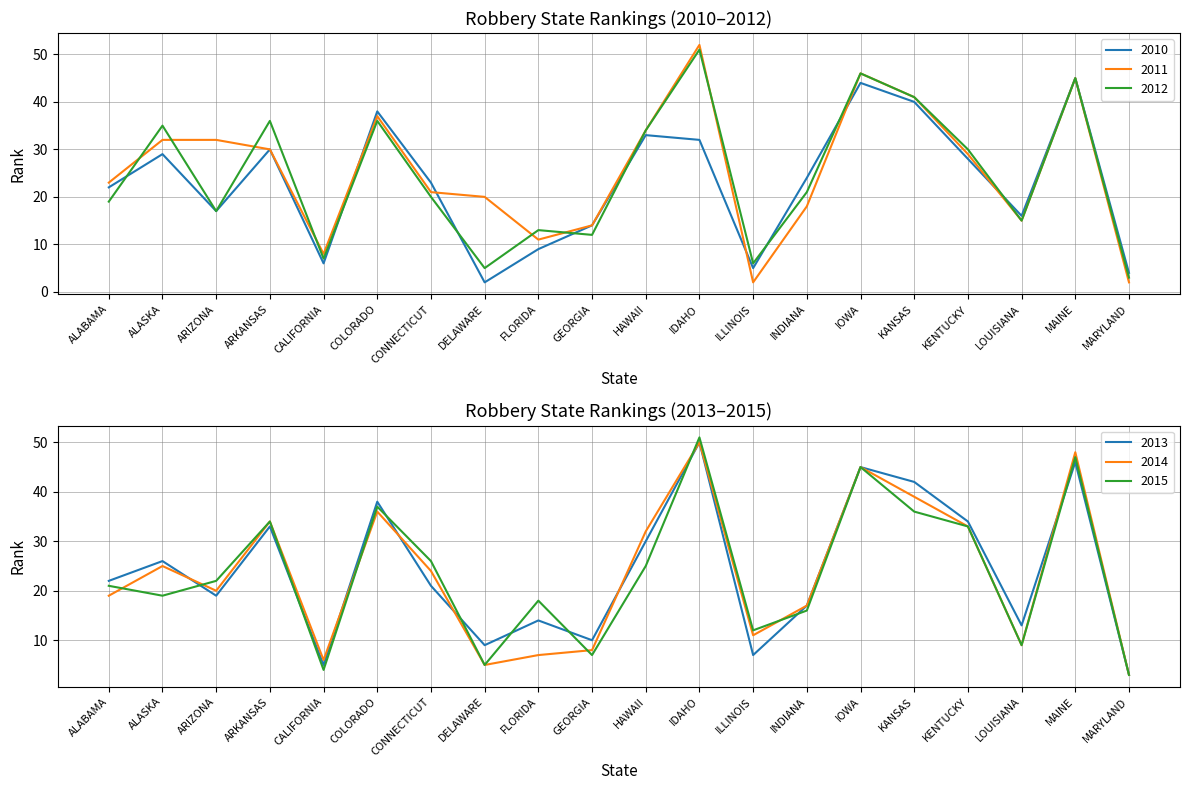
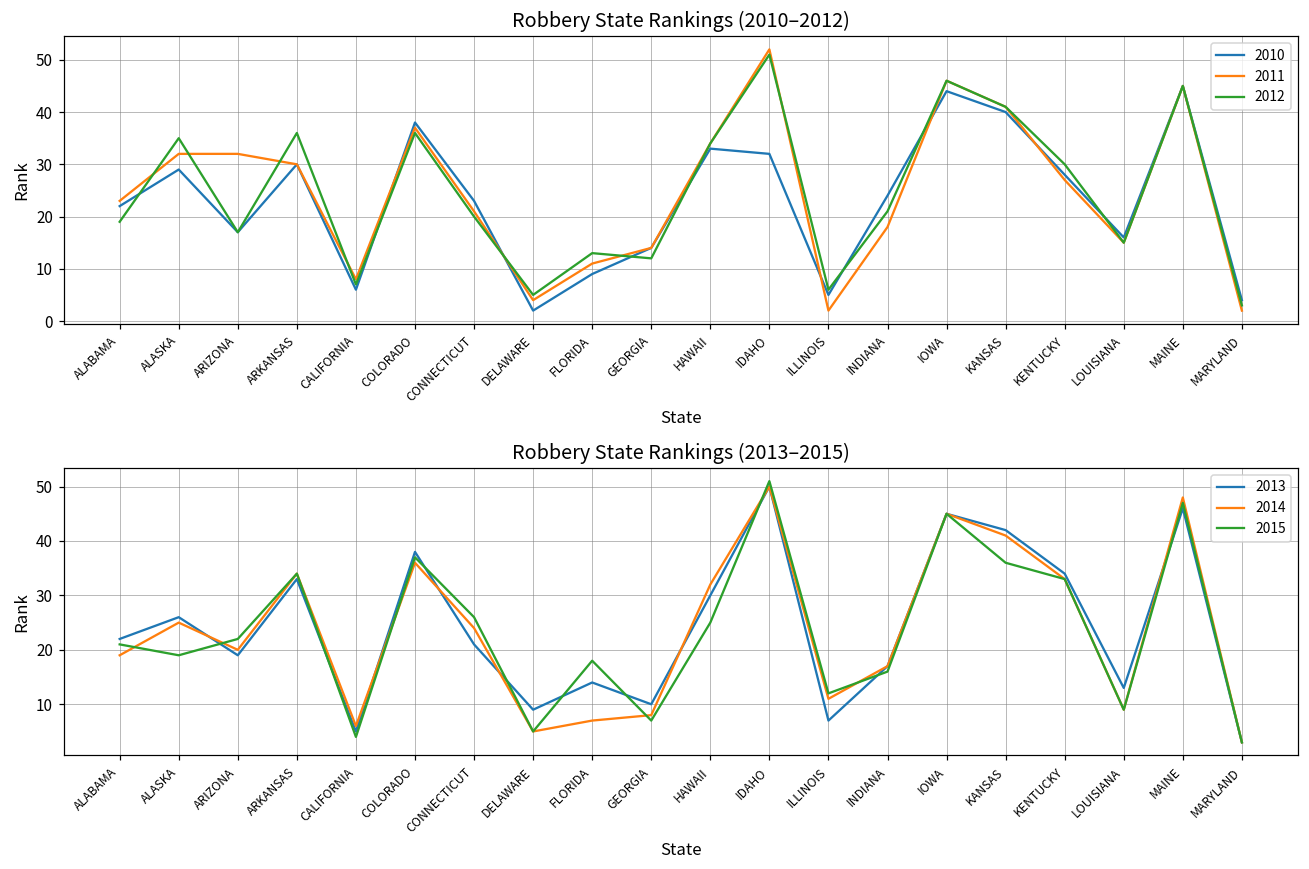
  {
    "Robbery State Rankings (2010–2012)": {
      "2010": {
        "ALABAMA": 22,
        "ALASKA": 29,
        "CALIFORNIA": 6,
        "COLORADO": 38,
        "CONNECTICUT": 23,
        "DELAWARE": 2,
        "FLORIDA": 9,
        "HAWAII": 33,
        "IDAHO": 32,
        "ILLINOIS": 5,
        "INDIANA": 24,
        "IOWA": 44,
        "KANSAS": 40,
        "KENTUCKY": 28,
        "LOUISIANA": 16,
        "MARYLAND": 4
      },
      "2011": {
        "ALABAMA": 23,
        "ALASKA": 32,
        "ARIZONA": 32,
        "CALIFORNIA": 8,
        "COLORADO": 37,
        "CONNECTICUT": 21,
-       "DELAWARE": 20,
+       "DELAWARE": 4,
        "FLORIDA": 11,
        "IDAHO": 52,
        "ILLINOIS": 2,
        "INDIANA": 18,
-       "KENTUCKY": 29,
+       "KENTUCKY": 27,
        "MARYLAND": 2
      },
      "2012": {
        "ALABAMA": 19,
        "ALASKA": 35,
        "ARKANSAS": 36,
        "CALIFORNIA": 7,
        "COLORADO": 36,
        "CONNECTICUT": 20,
        "DELAWARE": 5,
        "FLORIDA": 13,
        "GEORGIA": 12,
        "IDAHO": 51,
        "ILLINOIS": 6,
        "INDIANA": 21,
        "KENTUCKY": 30,
        "MARYLAND": 3
      }
    },
    "Robbery State Rankings (2013–2015)": {
      "2013": {
        "ALABAMA": 22,
        "ALASKA": 26,
        "ARIZONA": 19,
        "ARKANSAS": 33,
        "CALIFORNIA": 5,
        "COLORADO": 38,
        "CONNECTICUT": 21,
        "DELAWARE": 9,
        "FLORIDA": 14,
        "GEORGIA": 10,
        "HAWAII": 30,
        "ILLINOIS": 7,
        "KANSAS": 42,
        "KENTUCKY": 34,
        "LOUISIANA": 13,
        "MAINE": 46
      },
      "2014": {
        "ALABAMA": 19,
        "ALASKA": 25,
        "ARIZONA": 20,
        "CALIFORNIA": 6,
        "COLORADO": 36,
        "CONNECTICUT": 24,
        "FLORIDA": 7,
        "GEORGIA": 8,
        "HAWAII": 32,
        "ILLINOIS": 11,
-       "KANSAS": 39,
+       "KANSAS": 41,
        "MAINE": 48
      },
      "2015": {
        "ALABAMA": 21,
        "ALASKA": 19,
        "ARIZONA": 22,
        "CALIFORNIA": 4,
        "COLORADO": 37,
        "CONNECTICUT": 26,
        "FLORIDA": 18,
        "GEORGIA": 7,
        "HAWAII": 25,
        "IDAHO": 51,
        "ILLINOIS": 12,
        "INDIANA": 16,
        "KANSAS": 36,
        "MAINE": 47
      }
    }
  }
